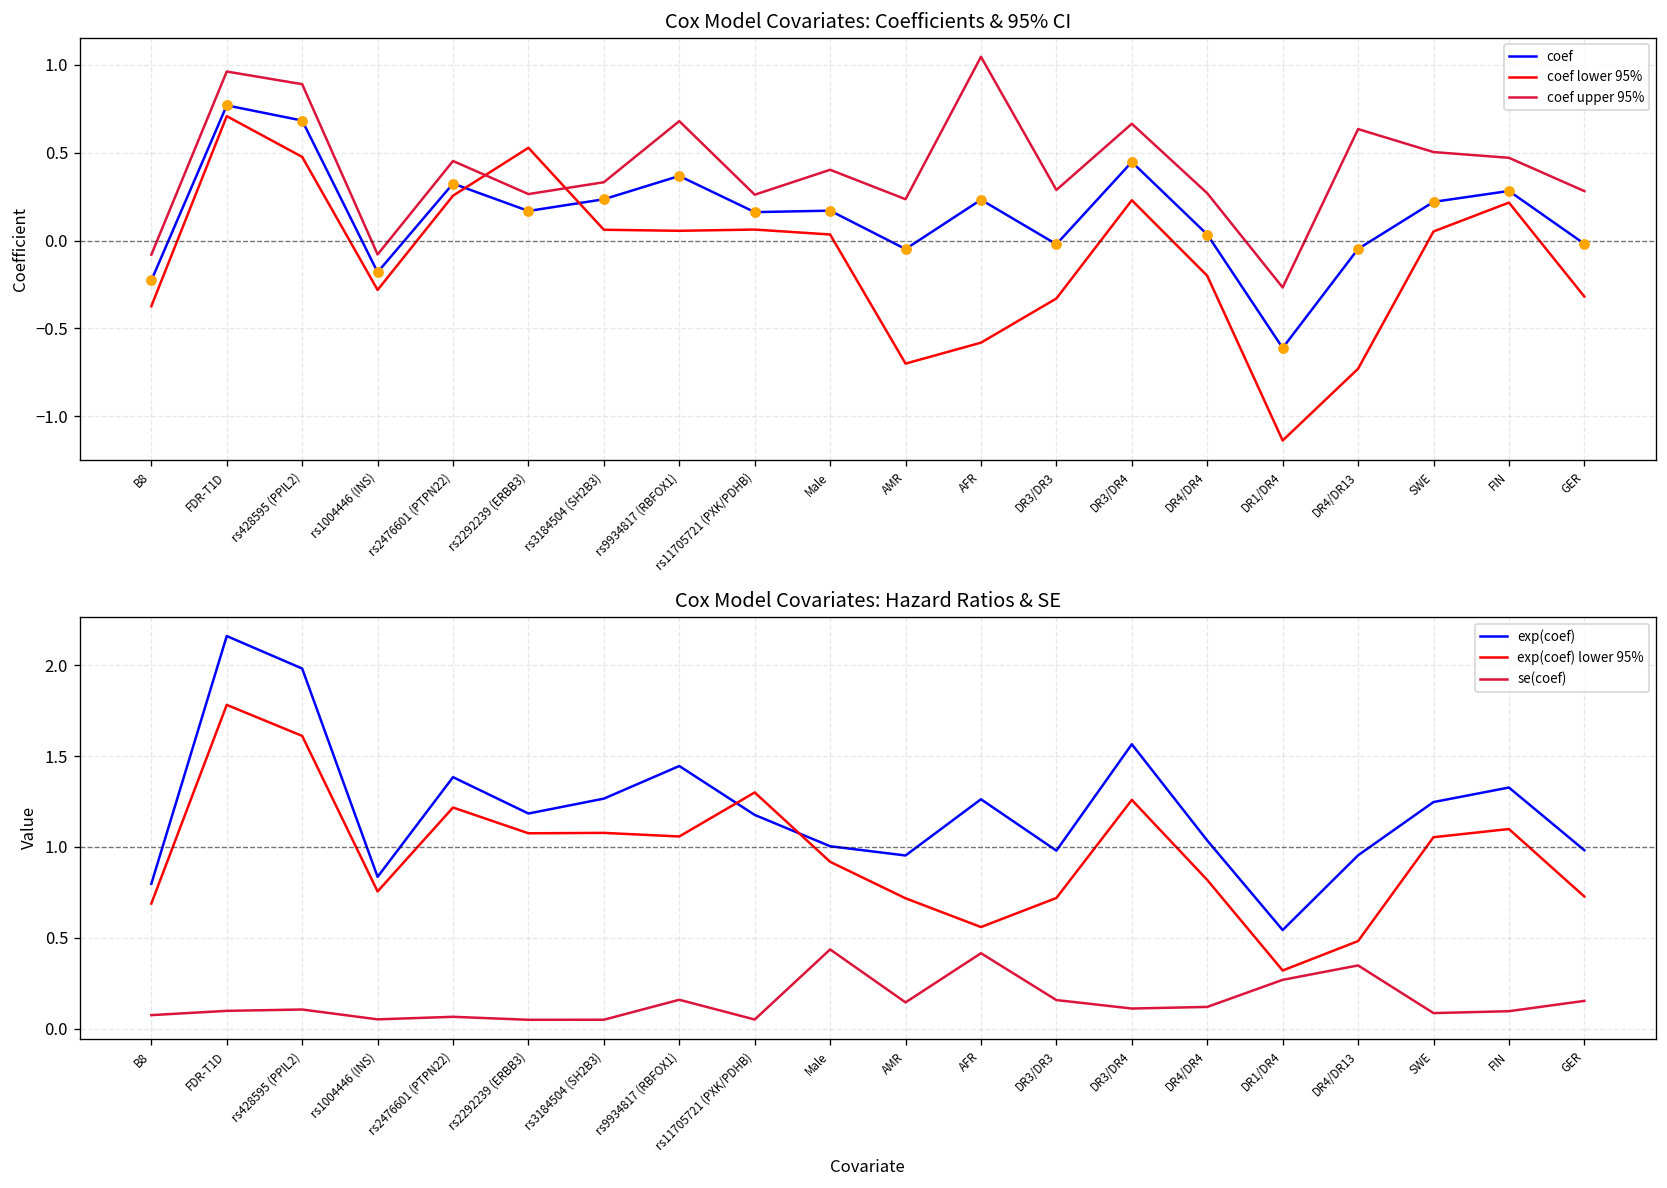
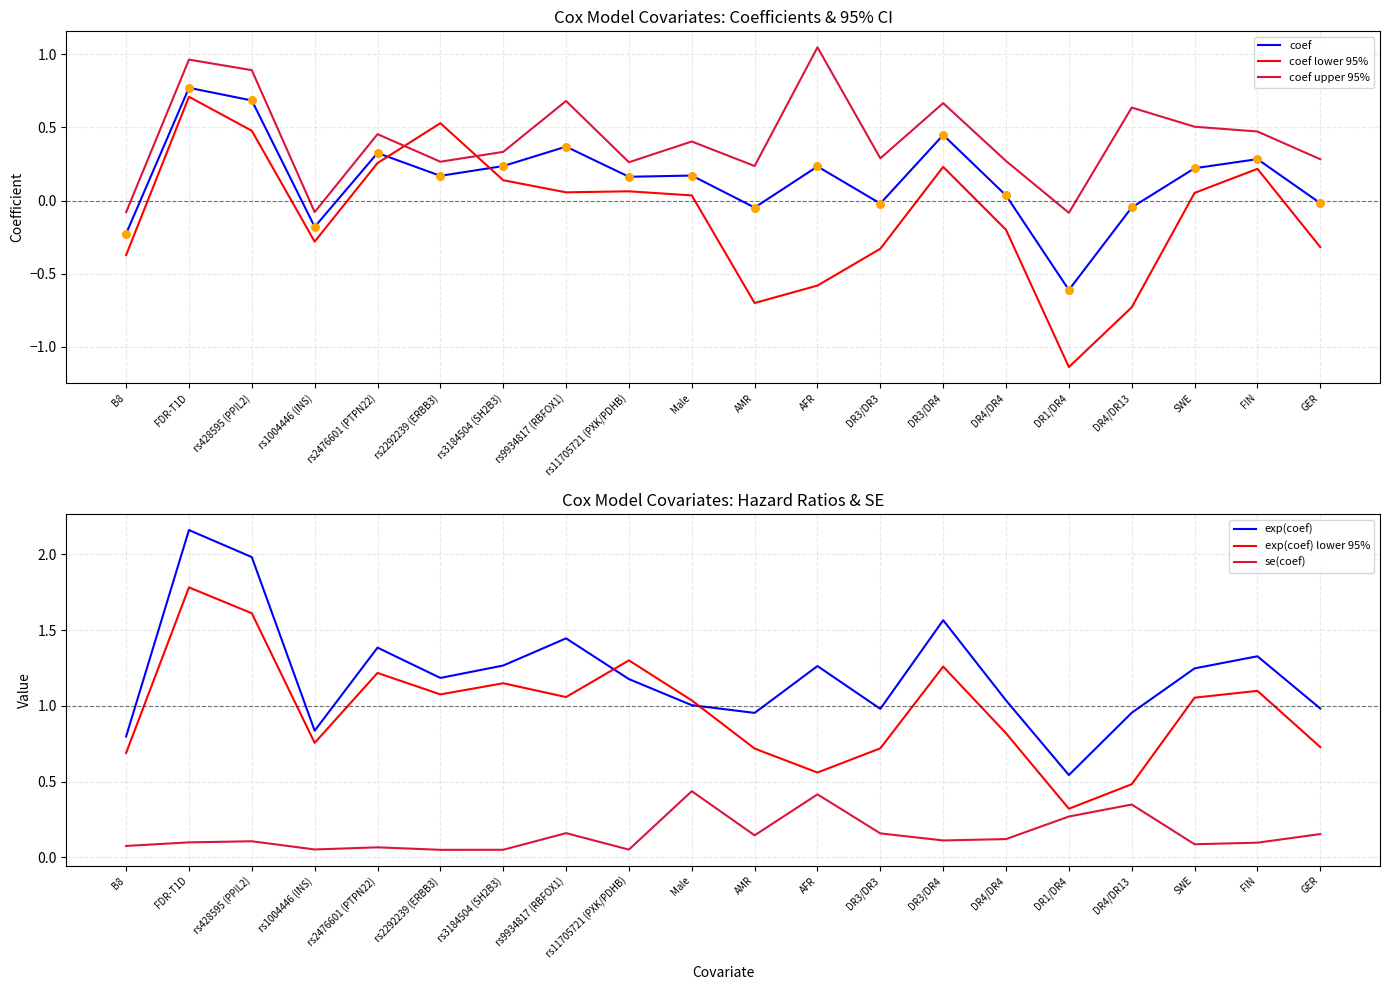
  {
    "Cox Model Covariates: Coefficients & 95% CI": {
      "coef": {
        "B8": -0.23,
        "FDR-T1D": 0.77,
        "rs428595 (PPIL2)": 0.68,
        "rs1004446 (INS)": -0.18,
        "rs2476601 (PTPN22)": 0.32,
        "rs2292239 (ERBB3)": 0.17,
        "rs3184504 (SH2B3)": 0.24,
        "rs9934817 (RBFOX1)": 0.37,
        "rs11705721 (PXK/PDHB)": 0.16,
        "Male": 0.17,
        "AMR": -0.05,
        "AFR": 0.23,
        "DR3/DR3": -0.02,
        "DR3/DR4": 0.45,
        "DR4/DR4": 0.03,
        "DR1/DR4": -0.61,
        "DR4/DR13": -0.05,
        "SWE": 0.22,
        "FIN": 0.28,
        "GER": -0.02
      },
      "coef lower 95%": {
        "B8": -0.37,
        "FDR-T1D": 0.71,
        "rs428595 (PPIL2)": 0.48,
        "rs1004446 (INS)": -0.28,
        "rs2476601 (PTPN22)": 0.26,
        "rs2292239 (ERBB3)": 0.53,
-       "rs3184504 (SH2B3)": 0.06,
+       "rs3184504 (SH2B3)": 0.14,
        "rs9934817 (RBFOX1)": 0.06,
        "rs11705721 (PXK/PDHB)": 0.06,
        "Male": 0.03,
        "AMR": -0.70,
        "AFR": -0.58,
        "DR3/DR3": -0.33,
        "DR3/DR4": 0.23,
        "DR4/DR4": -0.20,
        "DR1/DR4": -1.14,
        "DR4/DR13": -0.73,
        "SWE": 0.05,
        "FIN": 0.22,
        "GER": -0.32
      },
      "coef upper 95%": {
        "B8": -0.08,
        "FDR-T1D": 0.96,
        "rs428595 (PPIL2)": 0.89,
        "rs1004446 (INS)": -0.08,
        "rs2476601 (PTPN22)": 0.45,
        "rs2292239 (ERBB3)": 0.27,
        "rs3184504 (SH2B3)": 0.33,
        "rs9934817 (RBFOX1)": 0.68,
        "rs11705721 (PXK/PDHB)": 0.26,
        "Male": 0.40,
        "AMR": 0.24,
        "AFR": 1.05,
        "DR3/DR3": 0.29,
        "DR3/DR4": 0.67,
        "DR4/DR4": 0.27,
-       "DR1/DR4": -0.27,
+       "DR1/DR4": -0.08,
        "DR4/DR13": 0.64,
        "SWE": 0.50,
        "FIN": 0.47,
        "GER": 0.28
      }
    },
    "Cox Model Covariates: Hazard Ratios & SE": {
      "exp(coef)": {
        "B8": 0.80,
        "FDR-T1D": 2.16,
        "rs428595 (PPIL2)": 1.98,
        "rs1004446 (INS)": 0.84,
        "rs2476601 (PTPN22)": 1.38,
        "rs2292239 (ERBB3)": 1.18,
        "rs3184504 (SH2B3)": 1.27,
        "rs9934817 (RBFOX1)": 1.44,
        "rs11705721 (PXK/PDHB)": 1.18,
        "Male": 1.00,
        "AMR": 0.95,
        "AFR": 1.26,
        "DR3/DR3": 0.98,
        "DR3/DR4": 1.56,
        "DR4/DR4": 1.04,
        "DR1/DR4": 0.54,
        "DR4/DR13": 0.95,
        "SWE": 1.25,
        "FIN": 1.33,
        "GER": 0.98
      },
      "exp(coef) lower 95%": {
        "B8": 0.69,
        "FDR-T1D": 1.78,
        "rs428595 (PPIL2)": 1.61,
        "rs1004446 (INS)": 0.76,
        "rs2476601 (PTPN22)": 1.22,
        "rs2292239 (ERBB3)": 1.07,
-       "rs3184504 (SH2B3)": 1.08,
+       "rs3184504 (SH2B3)": 1.15,
        "rs9934817 (RBFOX1)": 1.06,
        "rs11705721 (PXK/PDHB)": 1.30,
-       "Male": 0.92,
+       "Male": 1.04,
        "AMR": 0.72,
        "AFR": 0.56,
        "DR3/DR3": 0.72,
        "DR3/DR4": 1.26,
        "DR4/DR4": 0.82,
        "DR1/DR4": 0.32,
        "DR4/DR13": 0.48,
        "SWE": 1.05,
        "FIN": 1.10,
        "GER": 0.73
      },
      "se(coef)": {
        "B8": 0.07,
        "FDR-T1D": 0.10,
        "rs428595 (PPIL2)": 0.11,
        "rs1004446 (INS)": 0.05,
        "rs2476601 (PTPN22)": 0.07,
        "rs2292239 (ERBB3)": 0.05,
        "rs3184504 (SH2B3)": 0.05,
        "rs9934817 (RBFOX1)": 0.16,
        "rs11705721 (PXK/PDHB)": 0.05,
        "Male": 0.44,
        "AMR": 0.14,
        "AFR": 0.42,
        "DR3/DR3": 0.16,
        "DR3/DR4": 0.11,
        "DR4/DR4": 0.12,
        "DR1/DR4": 0.27,
        "DR4/DR13": 0.35,
        "SWE": 0.09,
        "FIN": 0.10,
        "GER": 0.15
      }
    }
  }
